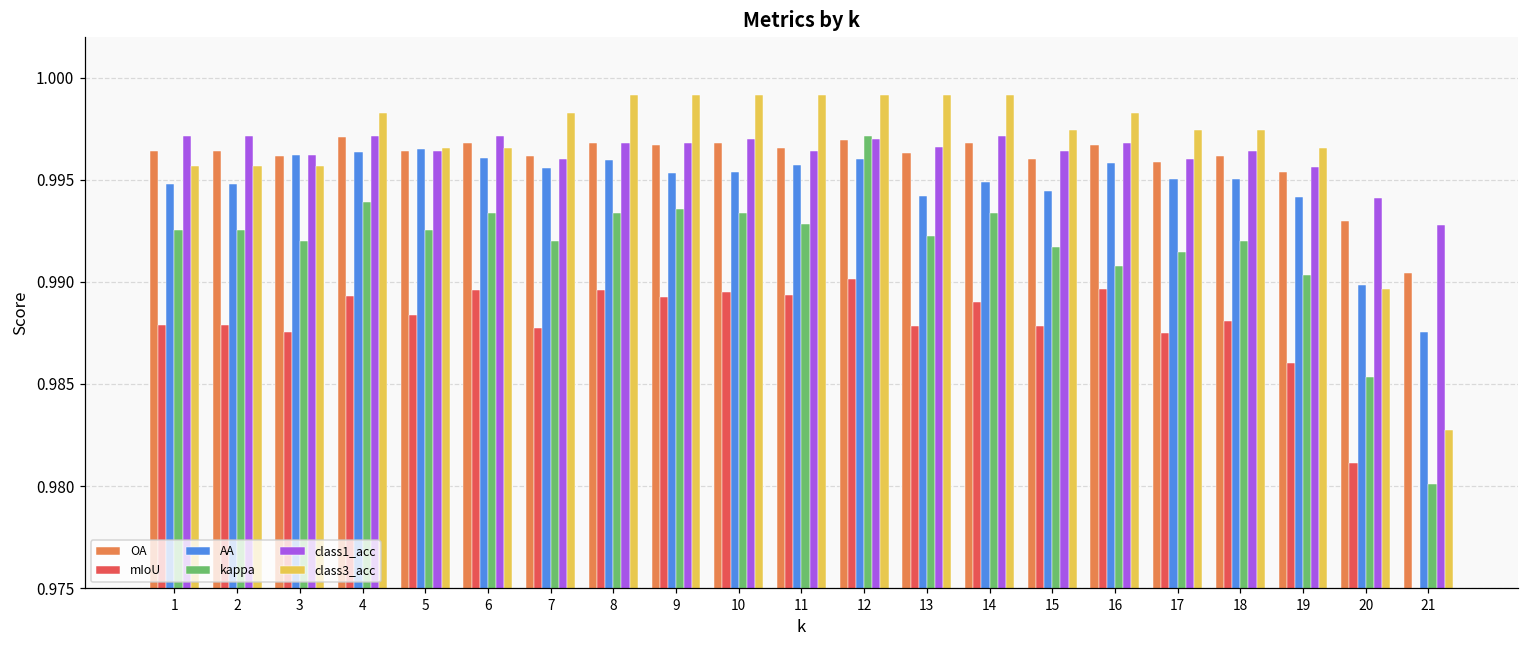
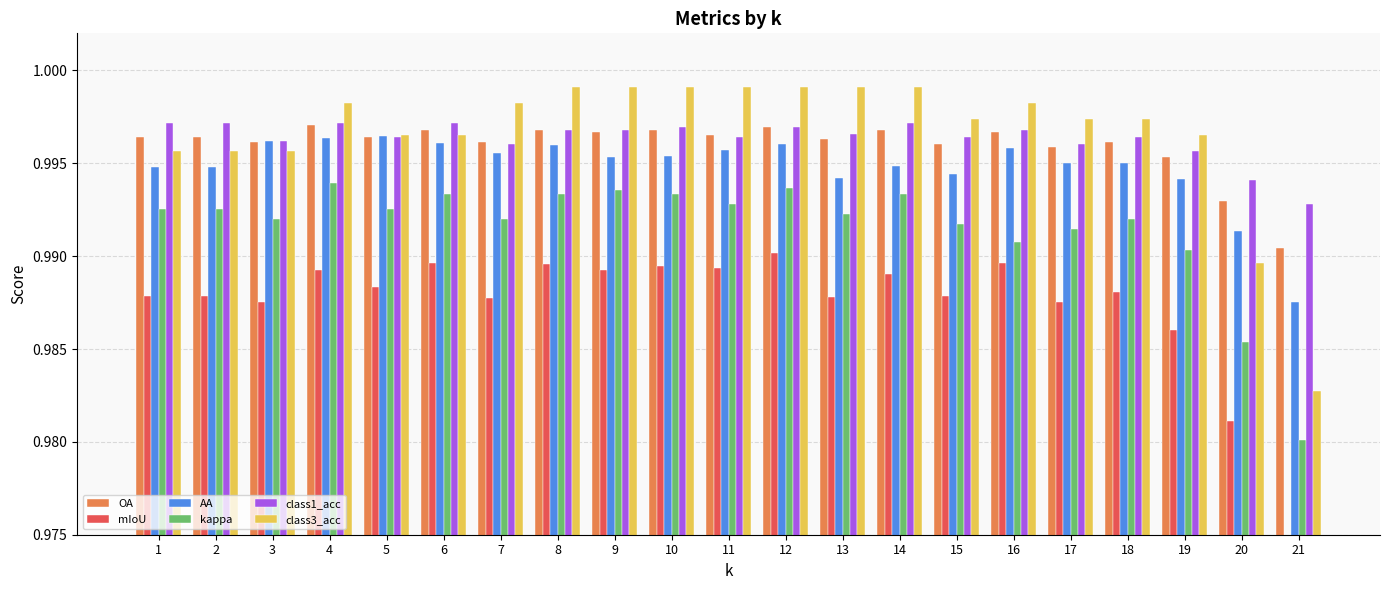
  {
    "AA": {
      "1": 0.9948,
      "2": 0.9948,
      "3": 0.9962,
      "4": 0.9963,
      "5": 0.9965,
      "6": 0.9961,
      "7": 0.9956,
      "8": 0.9960,
      "9": 0.9953,
      "10": 0.9954,
      "11": 0.9957,
      "12": 0.9960,
      "13": 0.9942,
      "14": 0.9949,
      "15": 0.9945,
      "16": 0.9958,
      "17": 0.9950,
      "18": 0.9950,
      "19": 0.9941,
-     "20": 0.9899,
+     "20": 0.9914,
      "21": 0.9875
    },
    "kappa": {
      "1": 0.9925,
      "2": 0.9925,
      "3": 0.9920,
      "4": 0.9939,
      "5": 0.9925,
      "6": 0.9934,
      "7": 0.9920,
      "8": 0.9934,
      "9": 0.9936,
      "10": 0.9934,
      "11": 0.9928,
-     "12": 0.9971,
+     "12": 0.9936,
      "13": 0.9923,
      "14": 0.9934,
      "15": 0.9917,
      "16": 0.9908,
      "17": 0.9914,
      "18": 0.9920,
      "19": 0.9903,
      "20": 0.9854,
      "21": 0.9801
    },
    "class1_acc": {
      "1": 0.9972,
      "2": 0.9972,
      "3": 0.9962,
      "4": 0.9972,
      "5": 0.9964,
      "6": 0.9972,
      "7": 0.9960,
      "8": 0.9968,
      "9": 0.9968,
      "10": 0.9970,
      "11": 0.9964,
      "12": 0.9970,
      "13": 0.9966,
      "14": 0.9972,
      "15": 0.9964,
      "16": 0.9968,
      "17": 0.9960,
      "18": 0.9964,
      "19": 0.9956,
      "20": 0.9941,
      "21": 0.9928
    },
    "class3_acc": {
      "1": 0.9957,
      "2": 0.9957,
      "3": 0.9957,
      "4": 0.9983,
      "5": 0.9965,
      "6": 0.9965,
      "7": 0.9983,
      "8": 0.9991,
      "9": 0.9991,
      "10": 0.9991,
      "11": 0.9991,
      "12": 0.9991,
      "13": 0.9991,
      "14": 0.9991,
      "15": 0.9974,
      "16": 0.9983,
      "17": 0.9974,
      "18": 0.9974,
      "19": 0.9965,
      "20": 0.9896,
      "21": 0.9827
    }
  }
